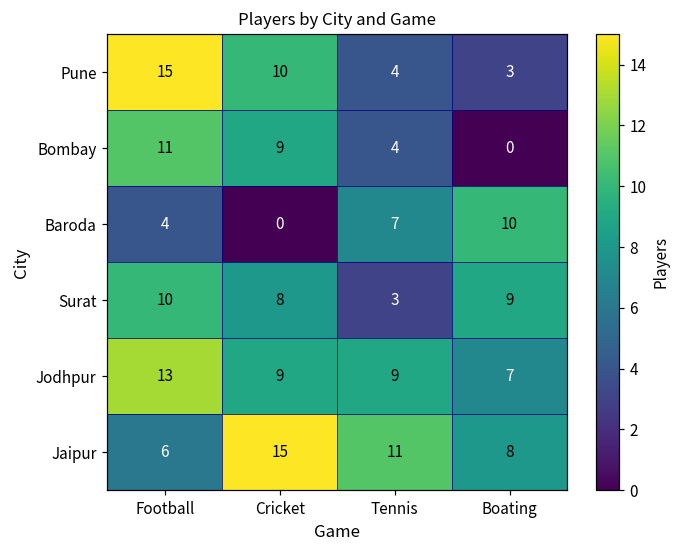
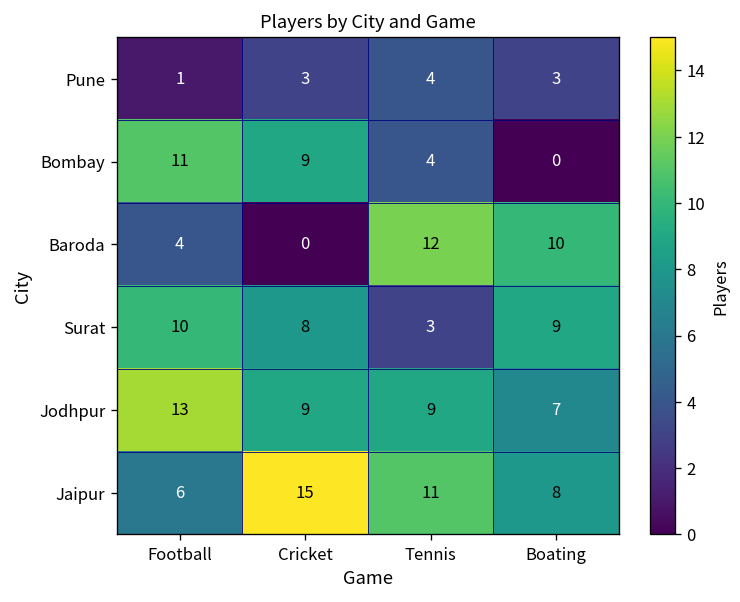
  {
    "Pune": {
-     "Football": 15,
-     "Cricket": 10,
+     "Football": 1,
+     "Cricket": 3,
      "Tennis": 4,
      "Boating": 3
    },
    "Bombay": {
      "Football": 11,
      "Cricket": 9,
      "Tennis": 4,
      "Boating": 0
    },
    "Baroda": {
      "Football": 4,
      "Cricket": 0,
-     "Tennis": 7,
+     "Tennis": 12,
      "Boating": 10
    },
    "Surat": {
      "Football": 10,
      "Cricket": 8,
      "Tennis": 3,
      "Boating": 9
    },
    "Jodhpur": {
      "Football": 13,
      "Cricket": 9,
      "Tennis": 9,
      "Boating": 7
    },
    "Jaipur": {
      "Football": 6,
      "Cricket": 15,
      "Tennis": 11,
      "Boating": 8
    }
  }
